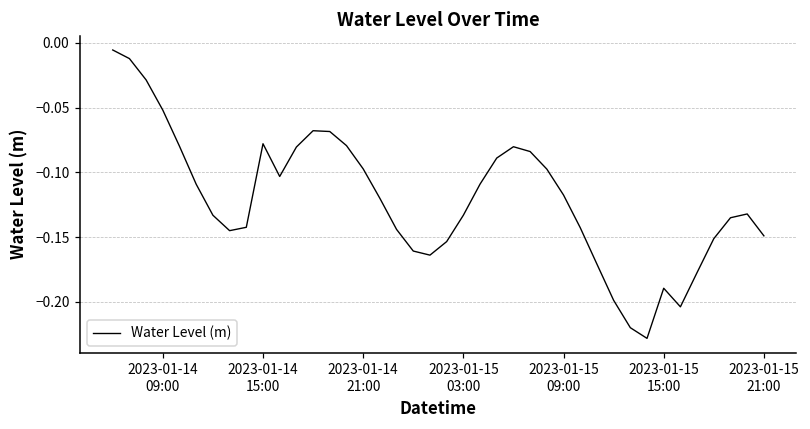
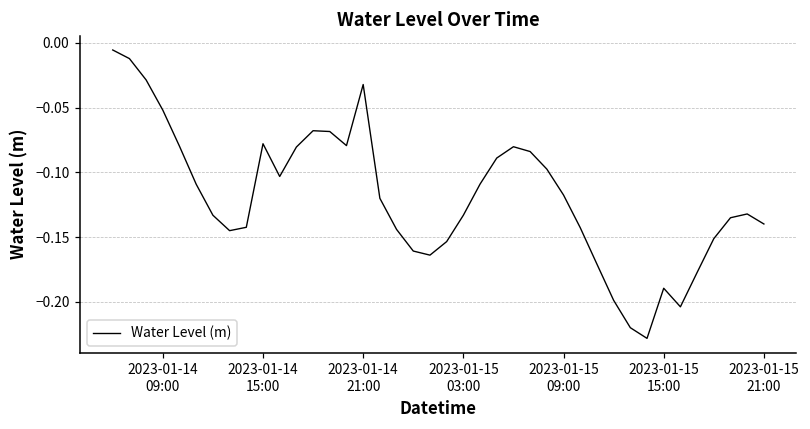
  {
    "2023-01-14 09:00": -0.052,
    "2023-01-14 15:00": -0.078,
-   "2023-01-14 21:00": -0.097,
+   "2023-01-14 21:00": -0.032,
    "2023-01-15 03:00": -0.133,
    "2023-01-15 09:00": -0.117,
    "2023-01-15 15:00": -0.189,
-   "2023-01-15 21:00": -0.149
+   "2023-01-15 21:00": -0.140
  }
